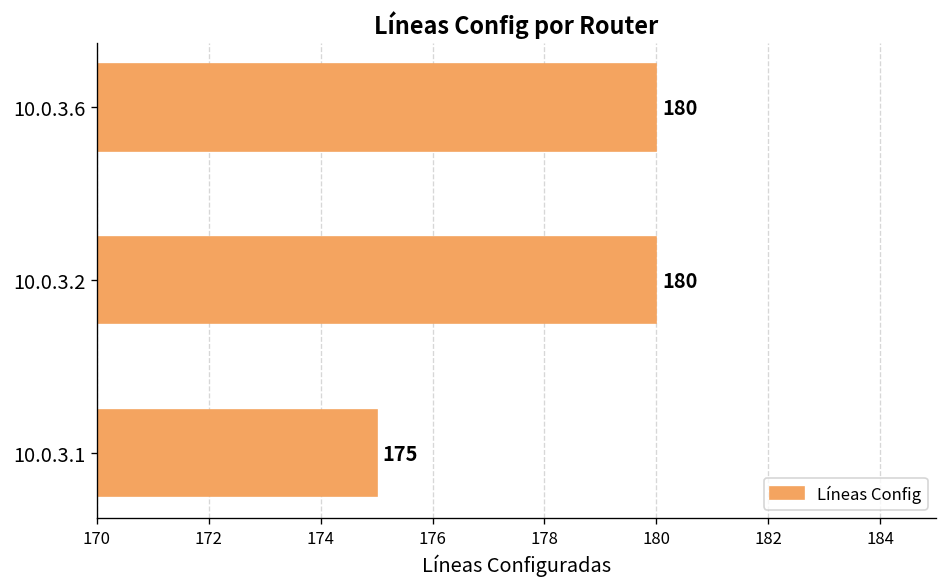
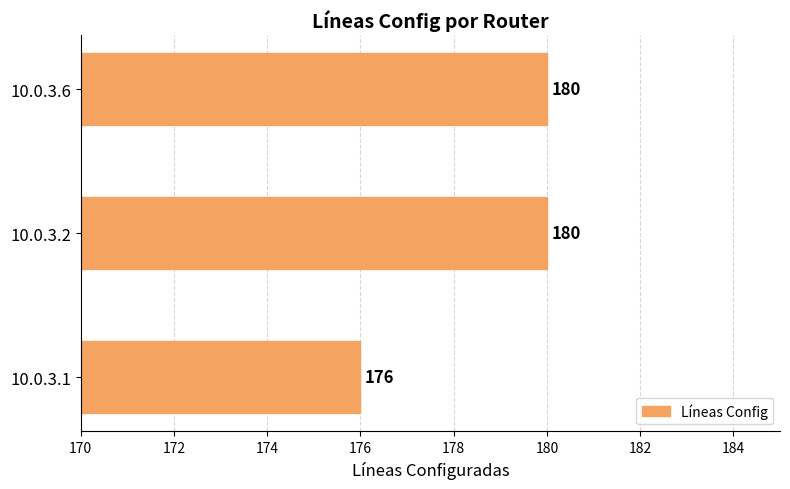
  {
    "10.0.3.6": 180,
    "10.0.3.2": 180,
-   "10.0.3.1": 175
+   "10.0.3.1": 176
  }
